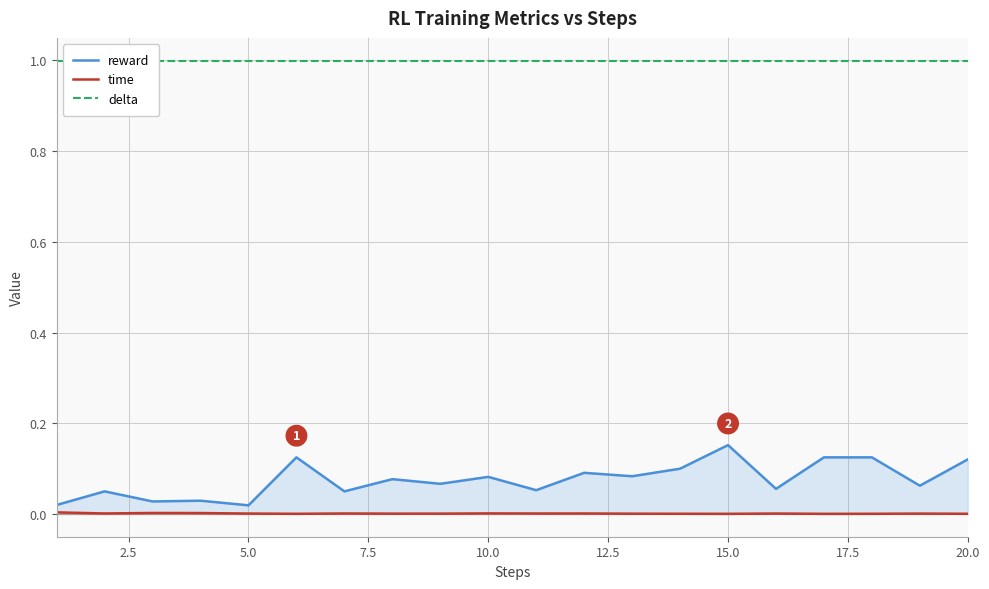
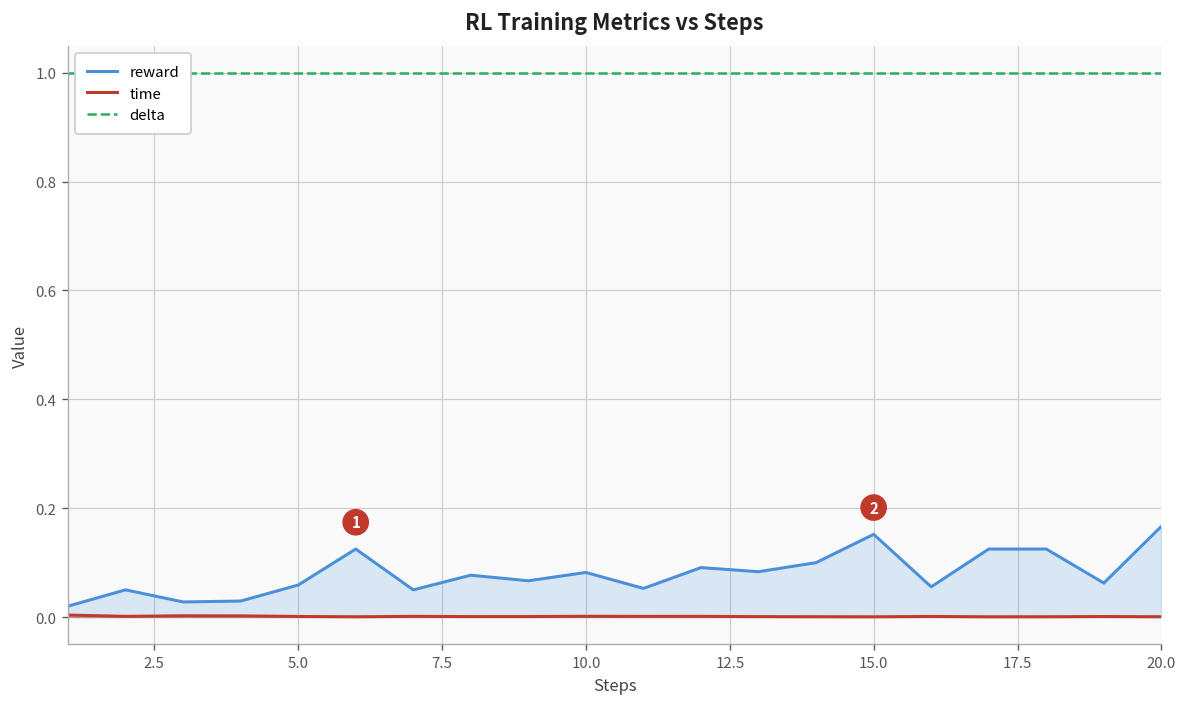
  {
    "reward": {
-     "5.0": 0.02,
+     "5.0": 0.06,
      "10.0": 0.08,
-     "20.0": 0.12
+     "20.0": 0.17
    },
    "time": {
      "5.0": 0.00,
      "10.0": 0.00,
      "15.0": 0.00,
      "20.0": 0.00
    },
    "delta": {
      "5.0": 1.00,
      "10.0": 1.00,
      "15.0": 1.00,
      "20.0": 1.00
    }
  }
